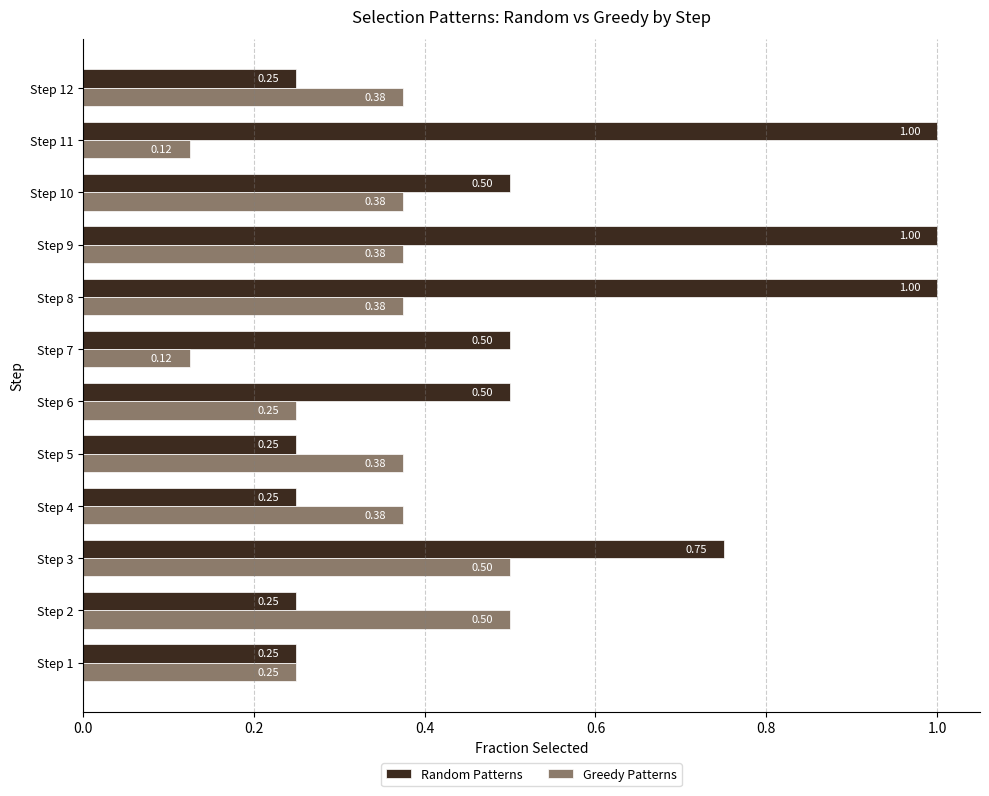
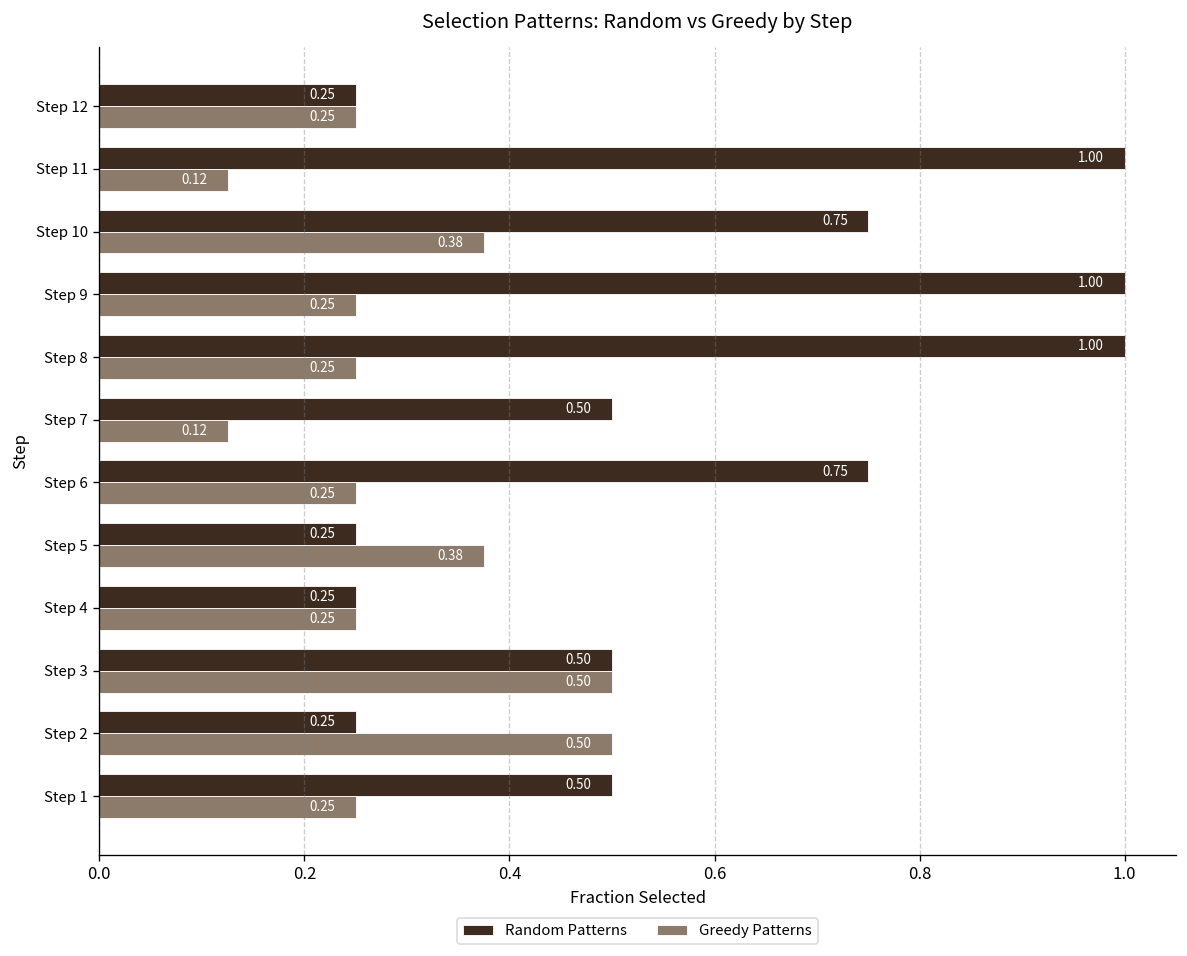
  {
    "Random Patterns": {
      "Step 12": 0.25,
      "Step 11": 1.00,
-     "Step 10": 0.50,
+     "Step 10": 0.75,
      "Step 9": 1.00,
      "Step 8": 1.00,
      "Step 7": 0.50,
-     "Step 6": 0.50,
+     "Step 6": 0.75,
      "Step 5": 0.25,
      "Step 4": 0.25,
-     "Step 3": 0.75,
+     "Step 3": 0.50,
      "Step 2": 0.25,
-     "Step 1": 0.25
+     "Step 1": 0.50
    },
    "Greedy Patterns": {
-     "Step 12": 0.38,
+     "Step 12": 0.25,
      "Step 11": 0.12,
      "Step 10": 0.38,
-     "Step 9": 0.38,
-     "Step 8": 0.38,
+     "Step 9": 0.25,
+     "Step 8": 0.25,
      "Step 7": 0.12,
      "Step 6": 0.25,
      "Step 5": 0.38,
-     "Step 4": 0.38,
+     "Step 4": 0.25,
      "Step 3": 0.50,
      "Step 2": 0.50,
      "Step 1": 0.25
    }
  }
